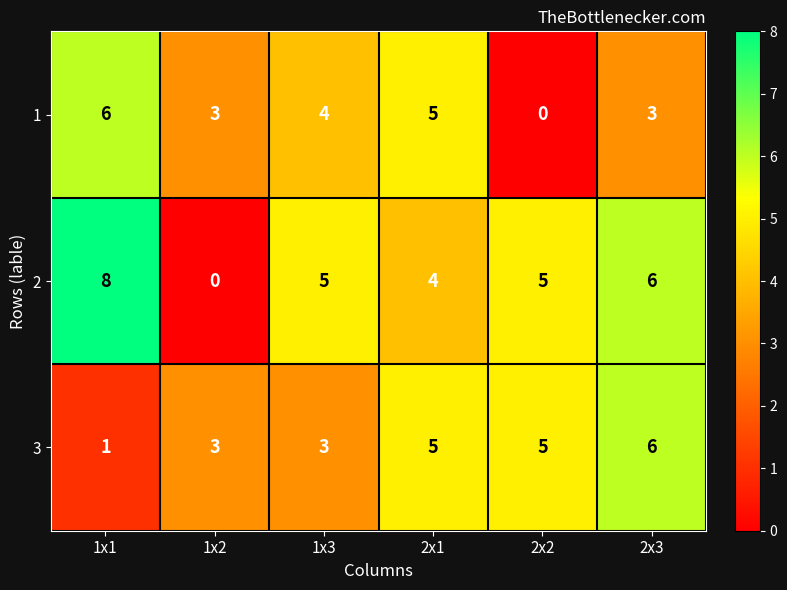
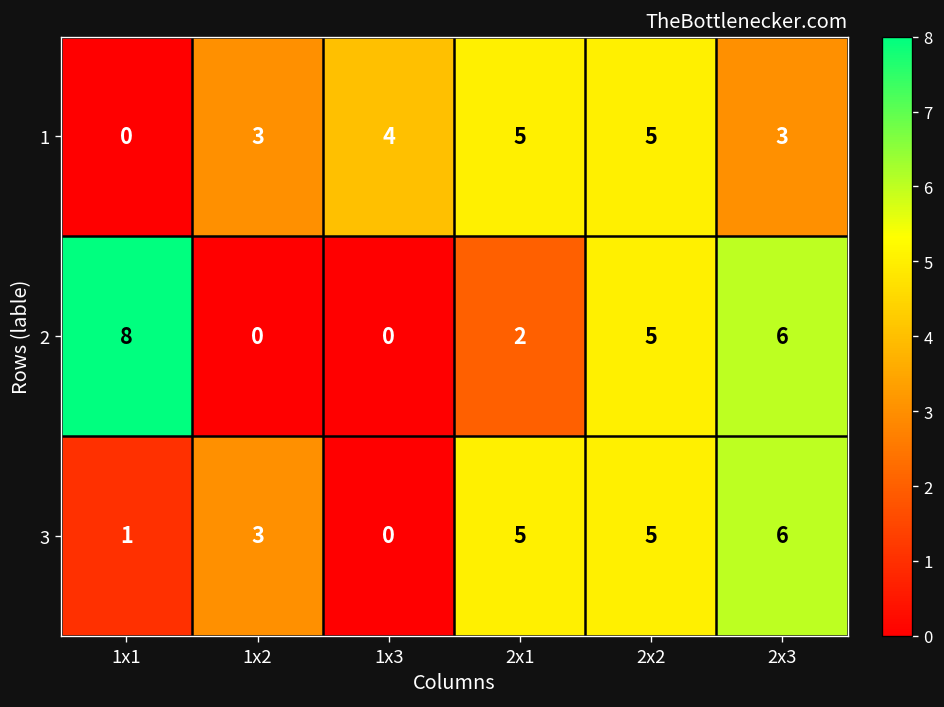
  {
    "1": {
-     "1x1": 6,
+     "1x1": 0,
      "1x2": 3,
      "1x3": 4,
      "2x1": 5,
-     "2x2": 0,
+     "2x2": 5,
      "2x3": 3
    },
    "2": {
      "1x1": 8,
      "1x2": 0,
-     "1x3": 5,
-     "2x1": 4,
+     "1x3": 0,
+     "2x1": 2,
      "2x2": 5,
      "2x3": 6
    },
    "3": {
      "1x1": 1,
      "1x2": 3,
-     "1x3": 3,
+     "1x3": 0,
      "2x1": 5,
      "2x2": 5,
      "2x3": 6
    }
  }
